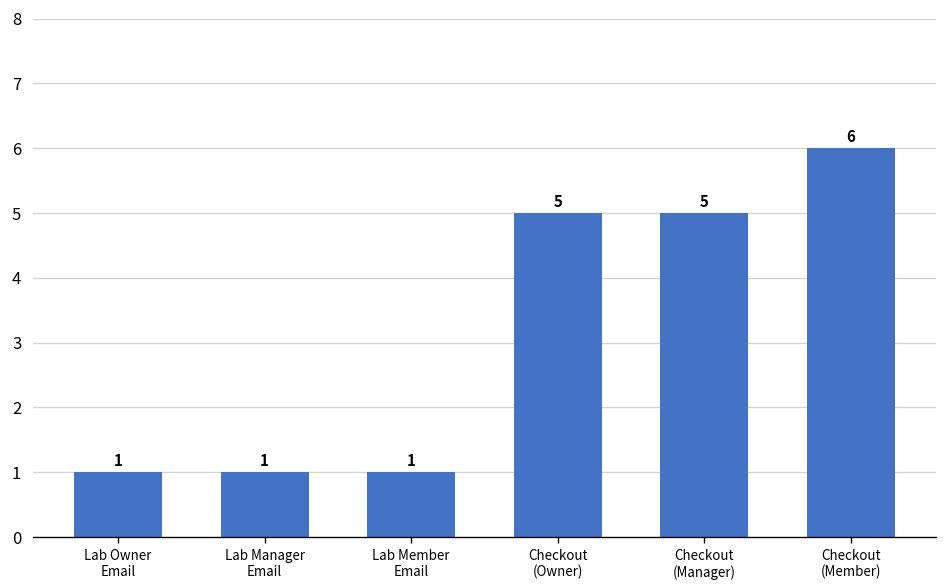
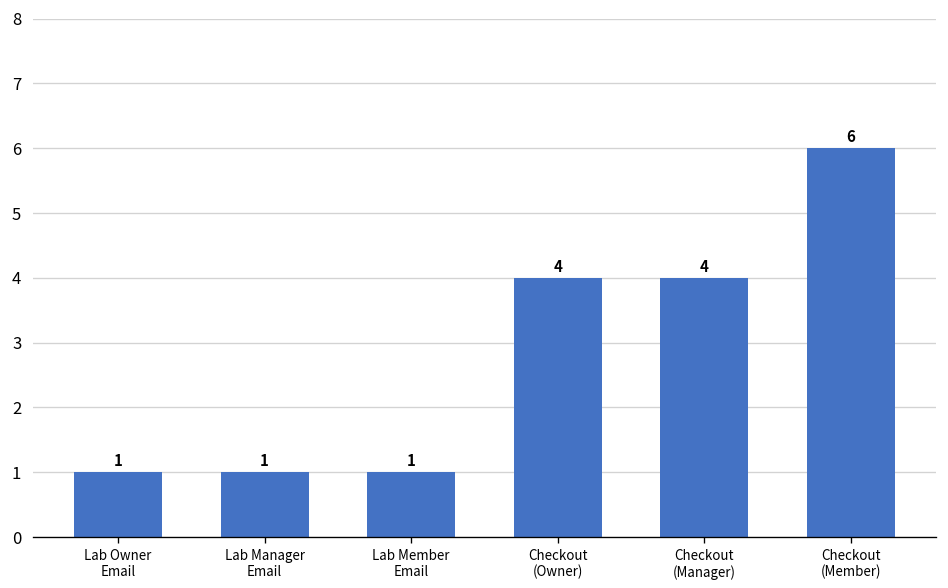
  {
    "Lab Owner Email": 1,
    "Lab Manager Email": 1,
    "Lab Member Email": 1,
-   "Checkout (Owner)": 5,
-   "Checkout (Manager)": 5,
+   "Checkout (Owner)": 4,
+   "Checkout (Manager)": 4,
    "Checkout (Member)": 6
  }
